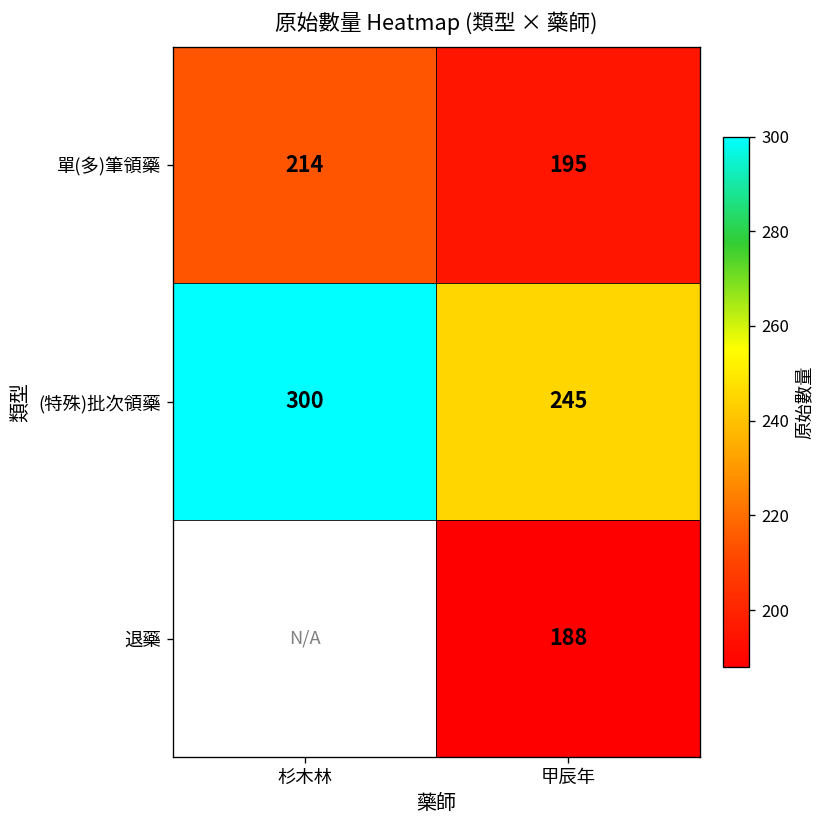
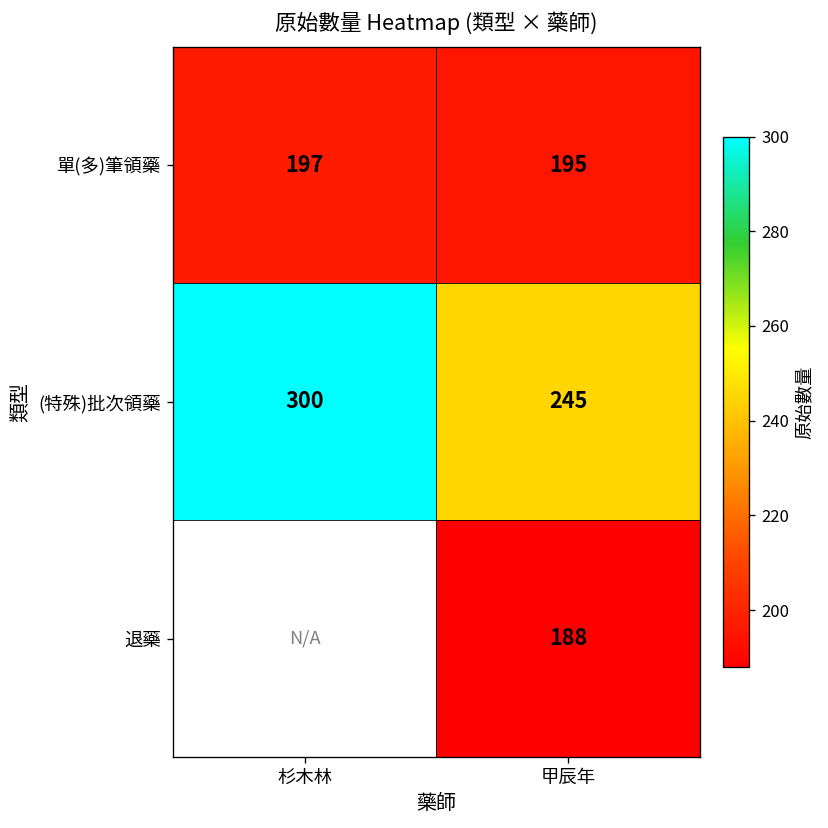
  {
    "單(多)筆領藥": {
-     "杉木林": 214,
+     "杉木林": 197,
      "甲辰年": 195
    },
    "(特殊)批次領藥": {
      "杉木林": 300,
      "甲辰年": 245
    },
    "退藥": {
      "甲辰年": 188
    }
  }
